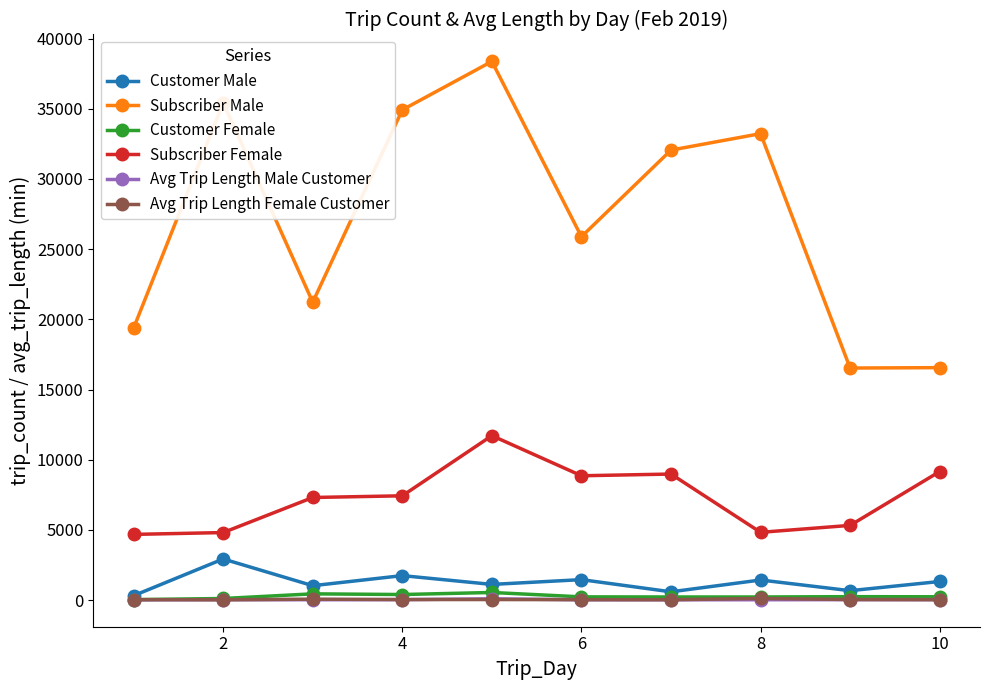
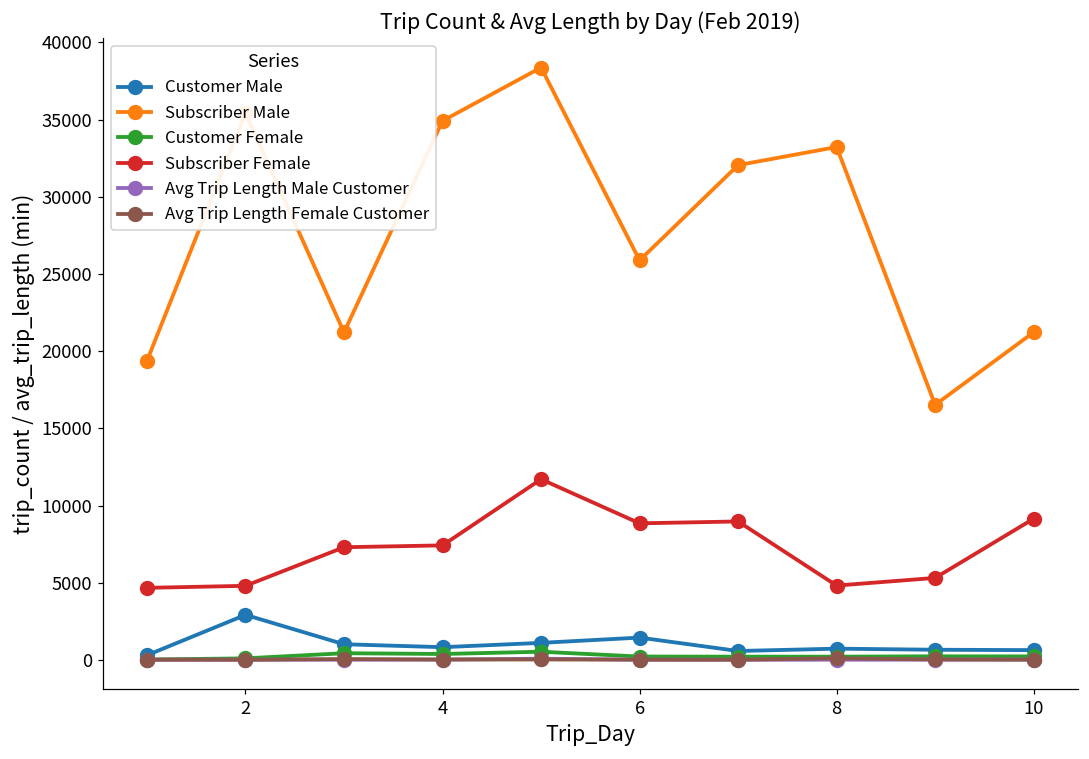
  {
    "Customer Male": {
      "2": 2900,
-     "4": 1700,
+     "4": 800,
      "6": 1500,
-     "8": 1400,
-     "10": 1300
+     "8": 700,
+     "10": 600
    },
    "Subscriber Male": {
      "4": 34900,
      "6": 25900,
      "8": 33200,
-     "10": 16600
+     "10": 21200
    },
    "Customer Female": {
      "4": 400,
      "6": 200,
      "10": 200
    },
    "Subscriber Female": {
      "2": 4800,
      "4": 7400,
      "6": 8900,
      "8": 4800,
      "10": 9200
    }
  }
